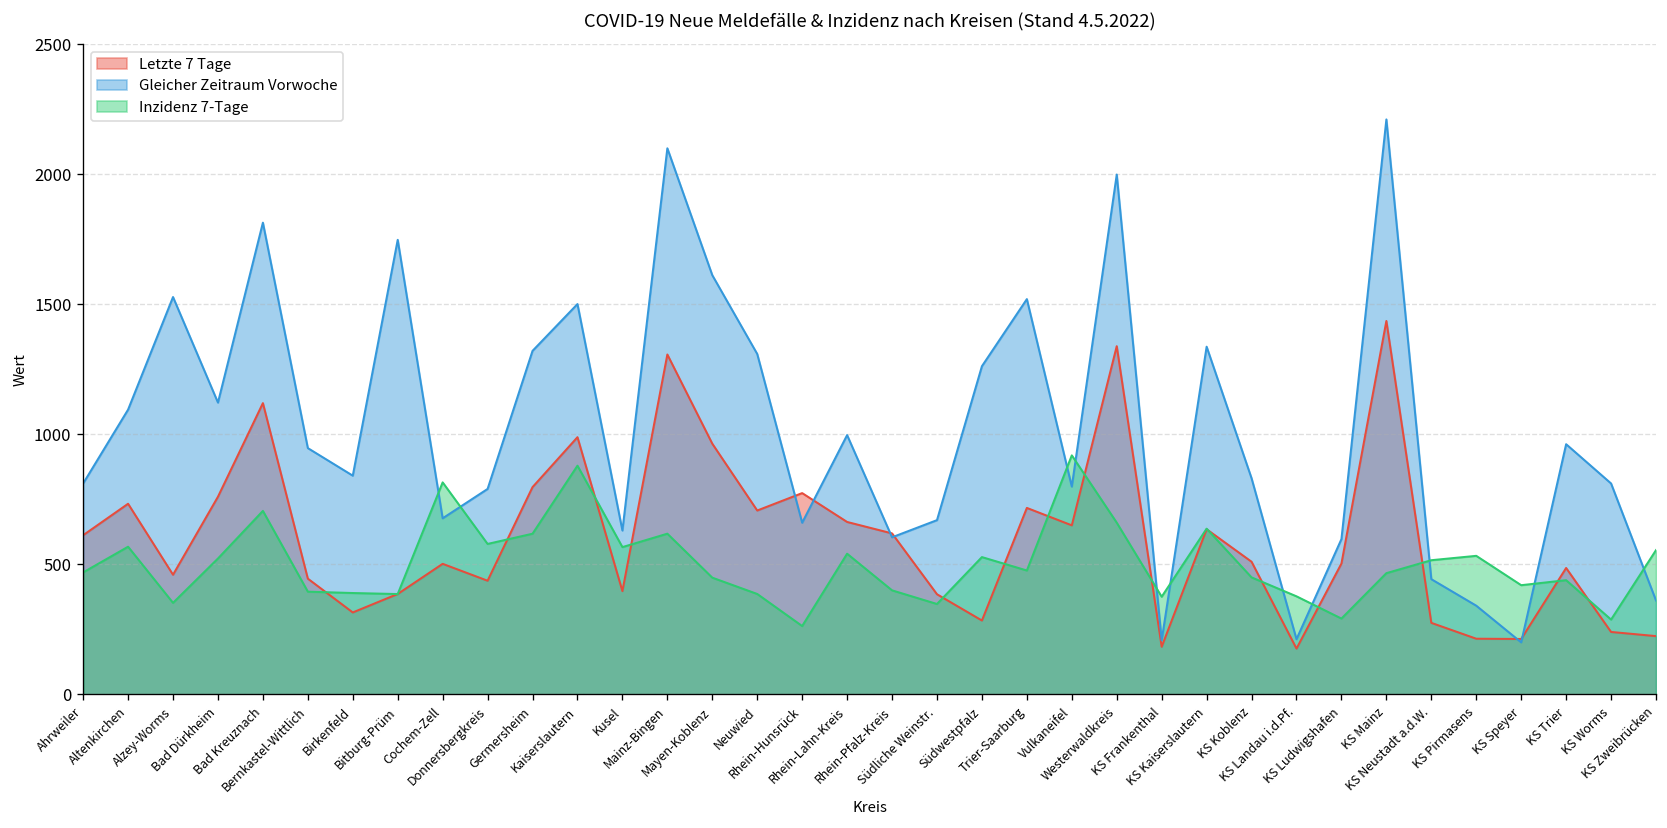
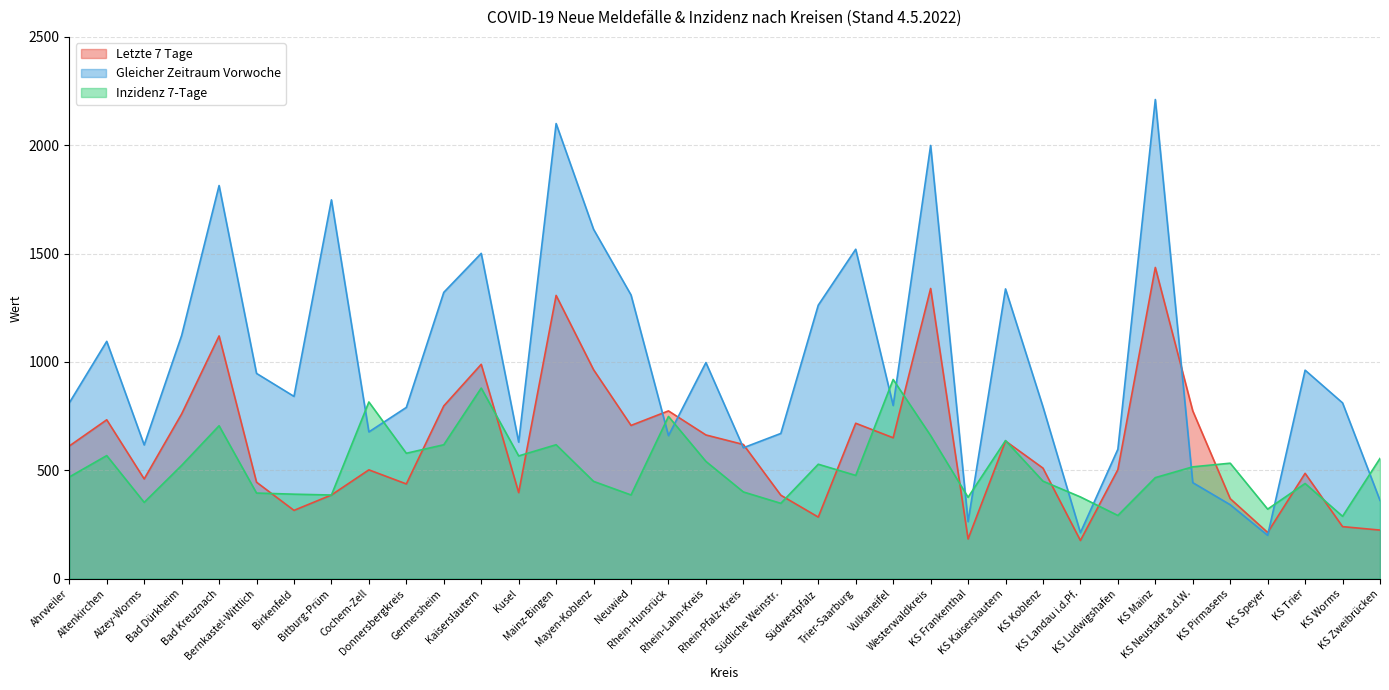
  {
    "Letzte 7 Tage": {
      "Ahrweiler": 610,
      "Altenkirchen": 730,
      "Alzey-Worms": 460,
      "Bad Dürkheim": 760,
      "Bad Kreuznach": 1120,
      "Bernkastel-Wittlich": 450,
      "Birkenfeld": 320,
      "Cochem-Zell": 500,
      "Donnersbergkreis": 440,
      "Germersheim": 800,
      "Kaiserslautern": 990,
      "Kusel": 400,
      "Mainz-Bingen": 1310,
      "Mayen-Koblenz": 960,
      "Neuwied": 710,
      "Rhein-Hunsrück": 770,
      "Rhein-Lahn-Kreis": 660,
      "Rhein-Pfalz-Kreis": 620,
      "Südliche Weinstr.": 390,
      "Südwestpfalz": 280,
      "Trier-Saarburg": 720,
      "Vulkaneifel": 650,
      "Westerwaldkreis": 1340,
      "KS Frankenthal": 180,
      "KS Koblenz": 510,
      "KS Landau i.d.Pf.": 180,
      "KS Ludwigshafen": 500,
      "KS Mainz": 1440,
-     "KS Neustadt a.d.W.": 280,
-     "KS Pirmasens": 210,
+     "KS Neustadt a.d.W.": 770,
+     "KS Pirmasens": 370,
      "KS Speyer": 210,
      "KS Trier": 490,
      "KS Worms": 240,
      "KS Zweibrücken": 220
    },
    "Gleicher Zeitraum Vorwoche": {
      "Ahrweiler": 810,
      "Altenkirchen": 1100,
-     "Alzey-Worms": 1530,
+     "Alzey-Worms": 620,
      "Bad Dürkheim": 1120,
      "Bad Kreuznach": 1810,
      "Bernkastel-Wittlich": 950,
      "Birkenfeld": 840,
      "Bitburg-Prüm": 1750,
      "Cochem-Zell": 680,
      "Donnersbergkreis": 790,
      "Germersheim": 1320,
      "Kaiserslautern": 1500,
      "Kusel": 630,
      "Mainz-Bingen": 2100,
      "Mayen-Koblenz": 1610,
      "Neuwied": 1310,
      "Rhein-Hunsrück": 660,
      "Rhein-Lahn-Kreis": 1000,
      "Rhein-Pfalz-Kreis": 600,
      "Südliche Weinstr.": 670,
      "Südwestpfalz": 1260,
      "Trier-Saarburg": 1520,
      "Vulkaneifel": 800,
      "Westerwaldkreis": 2000,
-     "KS Frankenthal": 210,
+     "KS Frankenthal": 260,
      "KS Kaiserslautern": 1340,
-     "KS Koblenz": 830,
+     "KS Koblenz": 790,
      "KS Landau i.d.Pf.": 210,
      "KS Ludwigshafen": 600,
      "KS Mainz": 2210,
      "KS Neustadt a.d.W.": 440,
      "KS Pirmasens": 340,
      "KS Speyer": 200,
      "KS Trier": 960,
      "KS Worms": 810,
      "KS Zweibrücken": 360
    },
    "Inzidenz 7-Tage": {
      "Ahrweiler": 470,
      "Altenkirchen": 570,
      "Alzey-Worms": 350,
      "Bad Dürkheim": 520,
      "Bad Kreuznach": 710,
      "Bernkastel-Wittlich": 390,
      "Birkenfeld": 390,
      "Cochem-Zell": 820,
      "Donnersbergkreis": 580,
      "Germersheim": 620,
      "Kaiserslautern": 880,
      "Kusel": 570,
      "Mainz-Bingen": 620,
      "Mayen-Koblenz": 450,
      "Neuwied": 390,
-     "Rhein-Hunsrück": 260,
+     "Rhein-Hunsrück": 750,
      "Rhein-Lahn-Kreis": 540,
      "Rhein-Pfalz-Kreis": 400,
      "Südliche Weinstr.": 350,
      "Südwestpfalz": 530,
      "Trier-Saarburg": 480,
      "Vulkaneifel": 920,
      "Westerwaldkreis": 660,
      "KS Frankenthal": 380,
      "KS Koblenz": 450,
      "KS Landau i.d.Pf.": 380,
      "KS Ludwigshafen": 290,
      "KS Mainz": 470,
      "KS Neustadt a.d.W.": 520,
      "KS Pirmasens": 530,
-     "KS Speyer": 420,
+     "KS Speyer": 320,
      "KS Trier": 440,
      "KS Worms": 290,
      "KS Zweibrücken": 550
    }
  }
